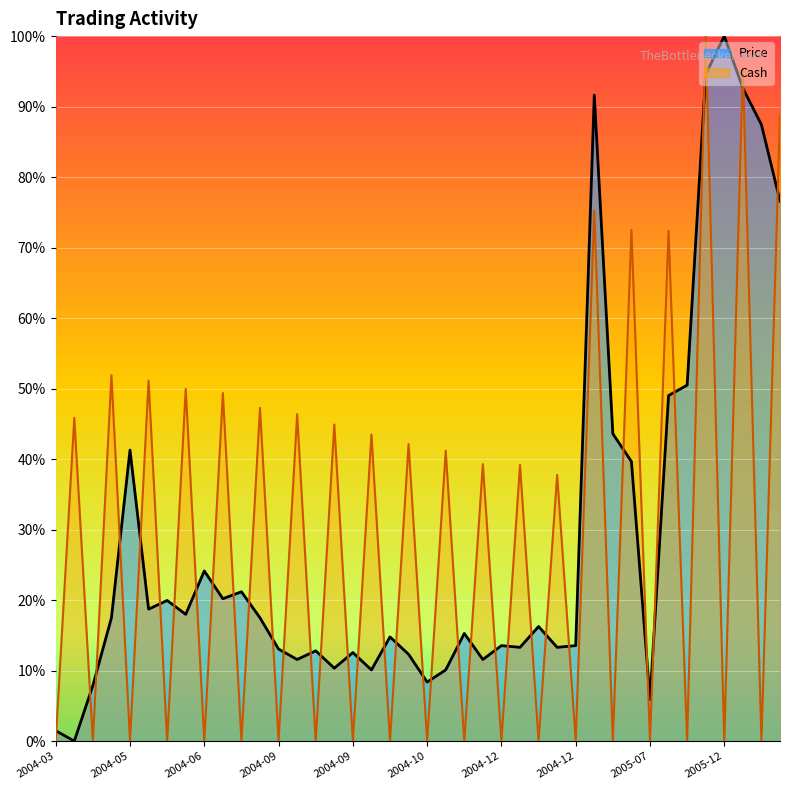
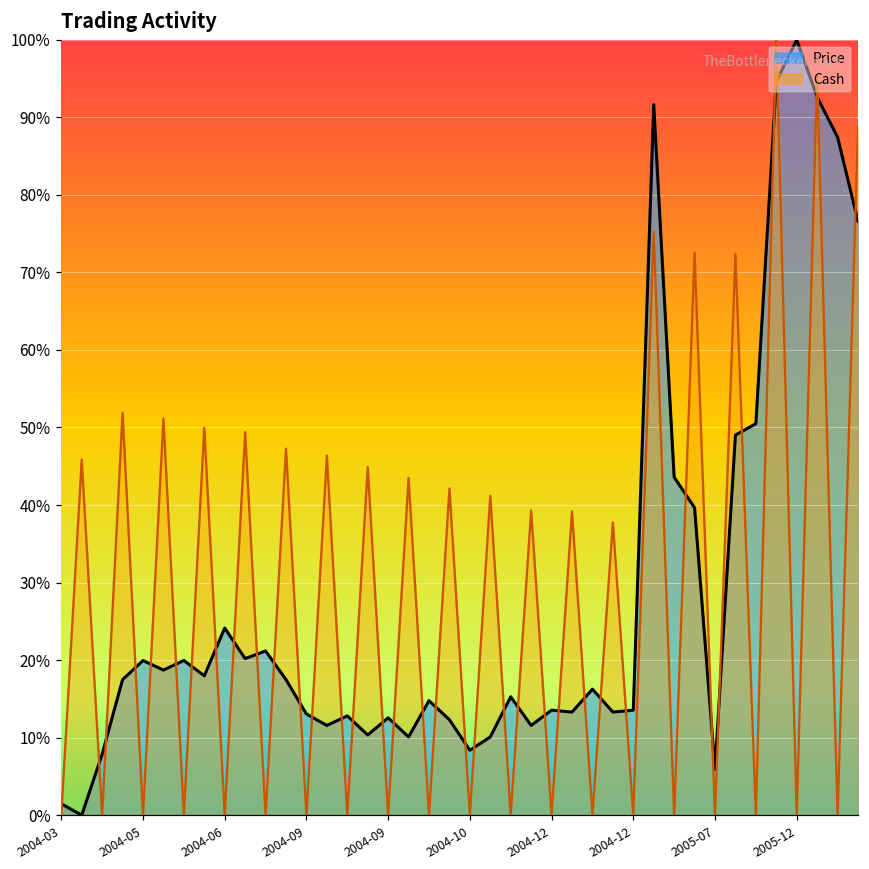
  {
    "Price": {
      "2004-03": "1%",
-     "2004-05": "41%",
+     "2004-05": "20%",
      "2004-06": "24%",
      "2004-10": "8%",
      "2005-07": "6%",
      "2005-12": "100%"
    },
    "Cash": {
      "2004-03": "0%",
      "2004-05": "0%",
      "2004-06": "0%",
      "2004-10": "0%",
      "2005-07": "0%",
      "2005-12": "0%"
    }
  }
